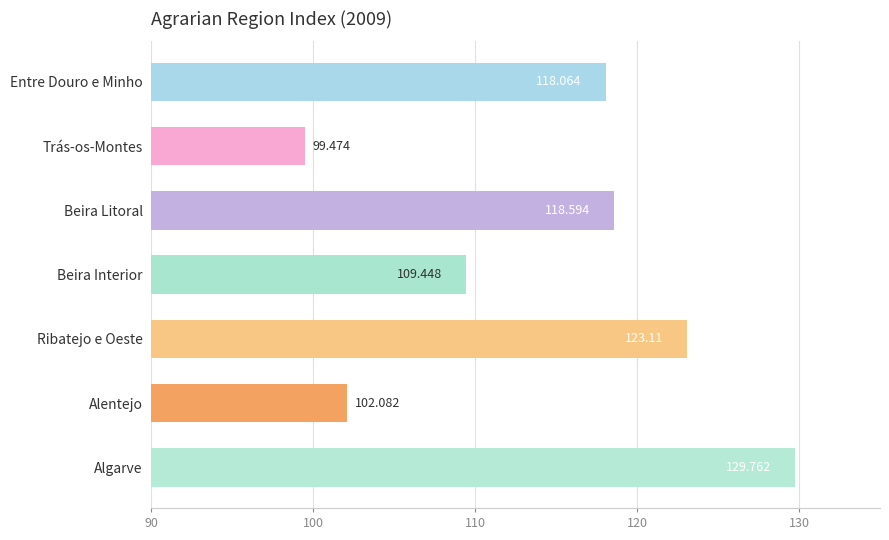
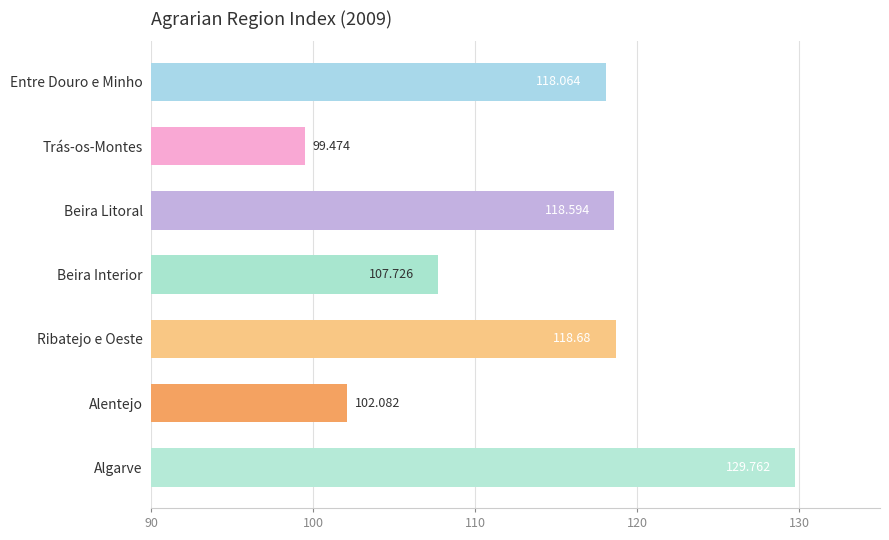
  {
    "Entre Douro e Minho": 118.064,
    "Trás-os-Montes": 99.474,
    "Beira Litoral": 118.594,
-   "Beira Interior": 109.448,
-   "Ribatejo e Oeste": 123.11,
+   "Beira Interior": 107.726,
+   "Ribatejo e Oeste": 118.68,
    "Alentejo": 102.082,
    "Algarve": 129.762
  }
